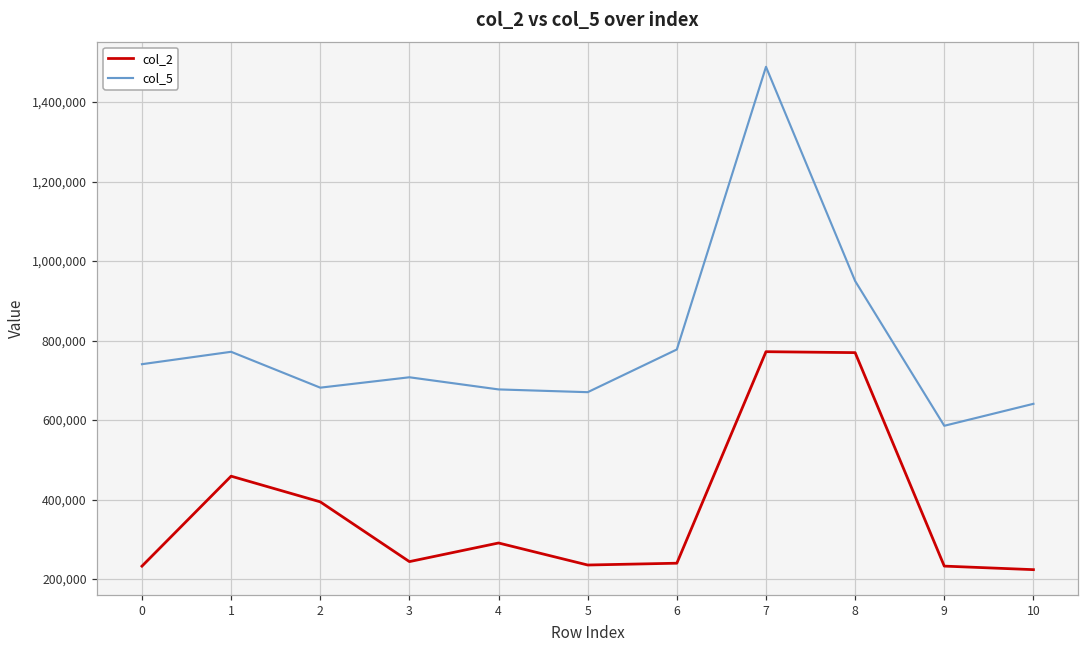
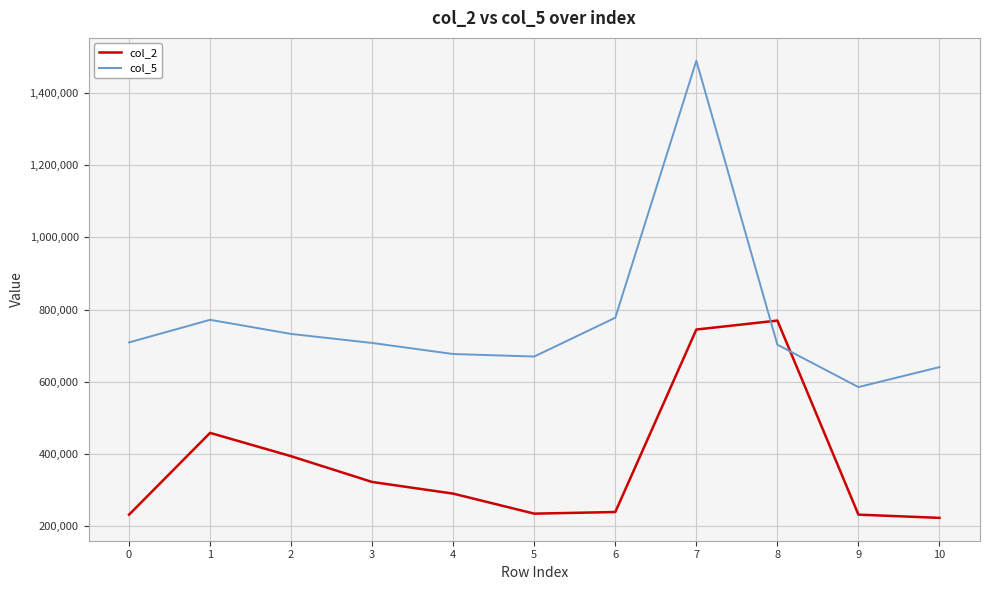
  {
    "col_2": {
      "0": "230,000",
      "1": "460,000",
      "2": "390,000",
-     "3": "240,000",
+     "3": "320,000",
      "4": "290,000",
      "5": "240,000",
      "6": "240,000",
-     "7": "770,000",
+     "7": "740,000",
      "8": "770,000",
      "9": "230,000",
      "10": "220,000"
    },
    "col_5": {
-     "0": "740,000",
+     "0": "710,000",
      "1": "770,000",
-     "2": "680,000",
+     "2": "730,000",
      "3": "710,000",
      "4": "680,000",
      "5": "670,000",
      "6": "780,000",
      "7": "1,490,000",
-     "8": "950,000",
+     "8": "700,000",
      "9": "590,000",
      "10": "640,000"
    }
  }
